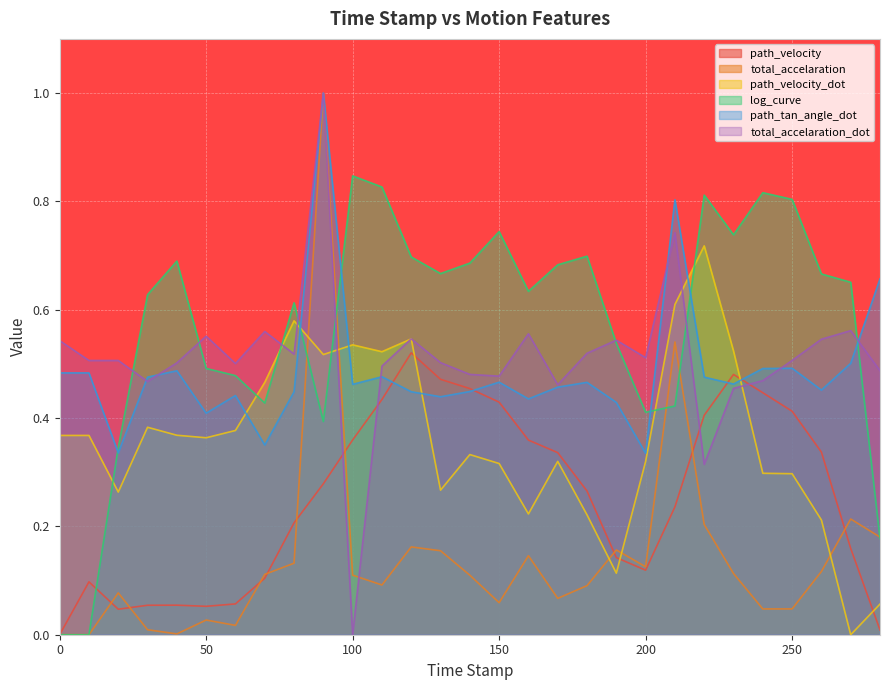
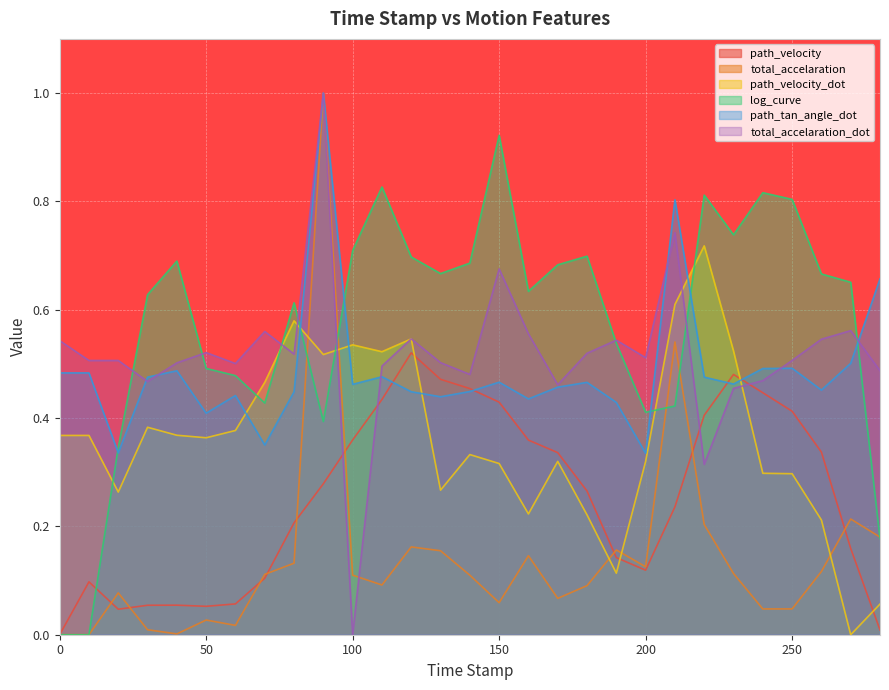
  {
    "log_curve": {
      "50": 0.49,
-     "100": 0.85,
-     "150": 0.74,
+     "100": 0.71,
+     "150": 0.92,
      "200": 0.41,
      "250": 0.80
    },
    "path_tan_angle_dot": {
      "0": 0.48,
      "50": 0.41,
      "100": 0.46,
      "150": 0.47,
      "200": 0.33,
      "250": 0.49
    },
    "total_accelaration_dot": {
      "0": 0.54,
-     "50": 0.55,
+     "50": 0.52,
      "100": 0.00,
-     "150": 0.48,
+     "150": 0.68,
      "200": 0.51,
      "250": 0.51
    }
  }
